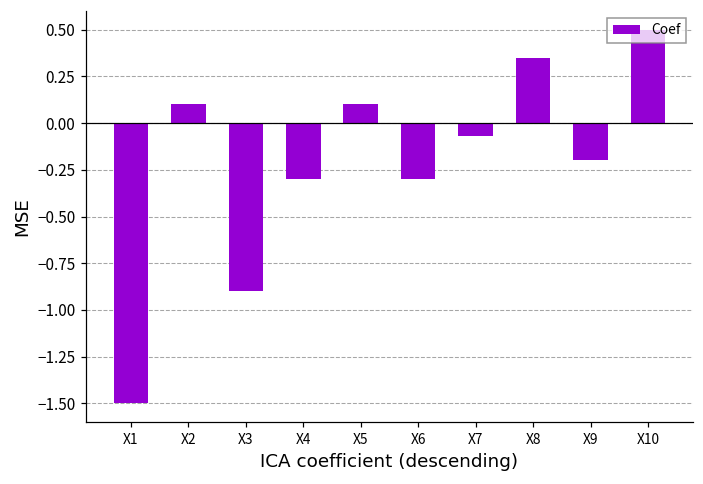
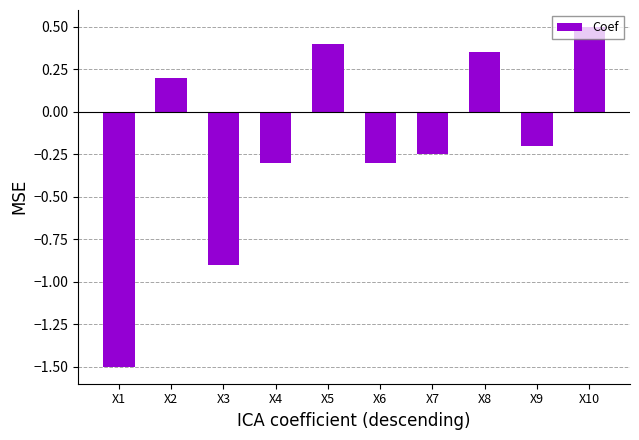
  {
    "X1": -1.50,
-   "X2": 0.1,
+   "X2": 0.2,
    "X3": -0.90,
    "X4": -0.30,
-   "X5": 0.1,
+   "X5": 0.4,
    "X6": -0.30,
-   "X7": -0.07,
+   "X7": -0.25,
    "X8": 0.35,
    "X9": -0.20
  }
